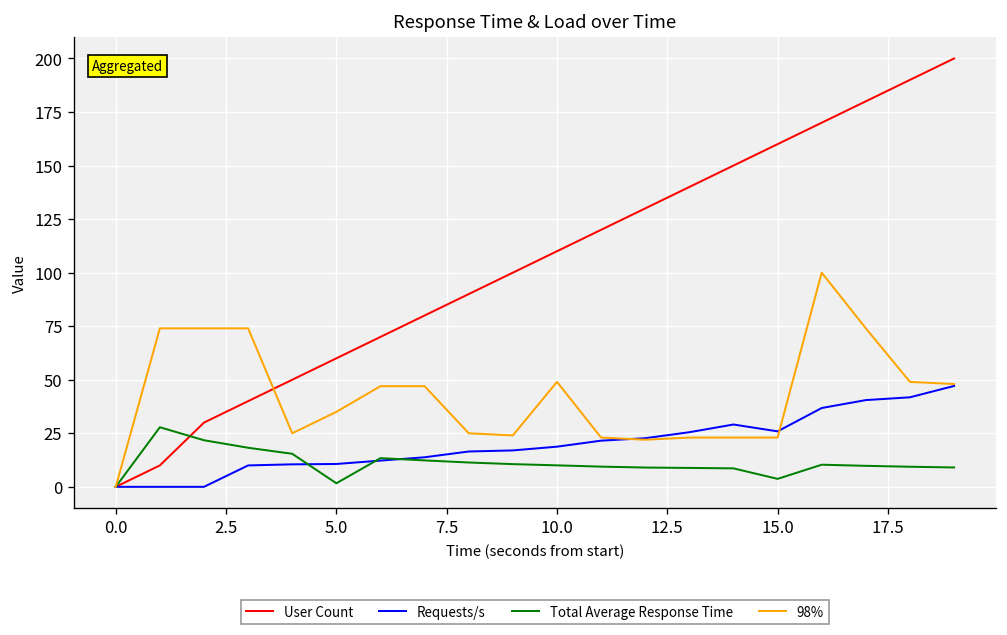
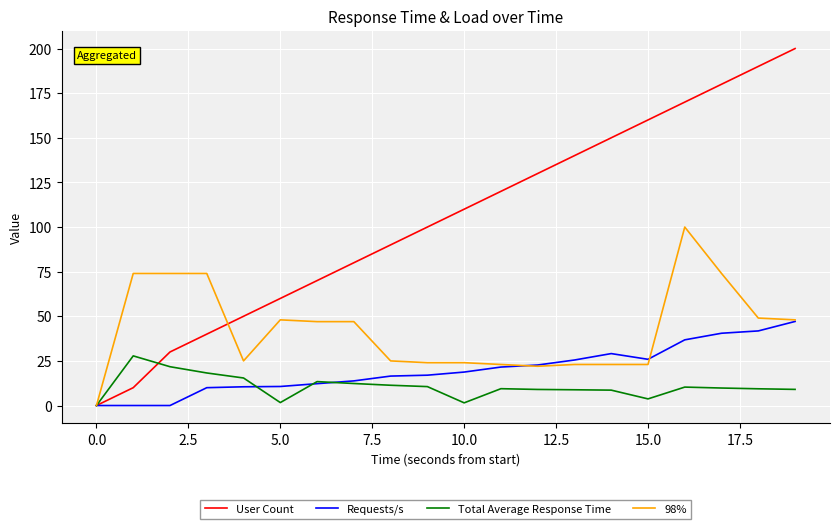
  {
    "User Count": {
      "5.0": 60,
      "10.0": 110,
      "15.0": 160
    },
    "Requests/s": {
      "5.0": 11,
      "10.0": 19,
      "15.0": 26
    },
    "Total Average Response Time": {
      "5.0": 2,
-     "10.0": 10,
+     "10.0": 2,
      "15.0": 4
    },
    "98%": {
-     "5.0": 35,
-     "10.0": 49,
+     "5.0": 48,
+     "10.0": 24,
      "15.0": 23
    }
  }
